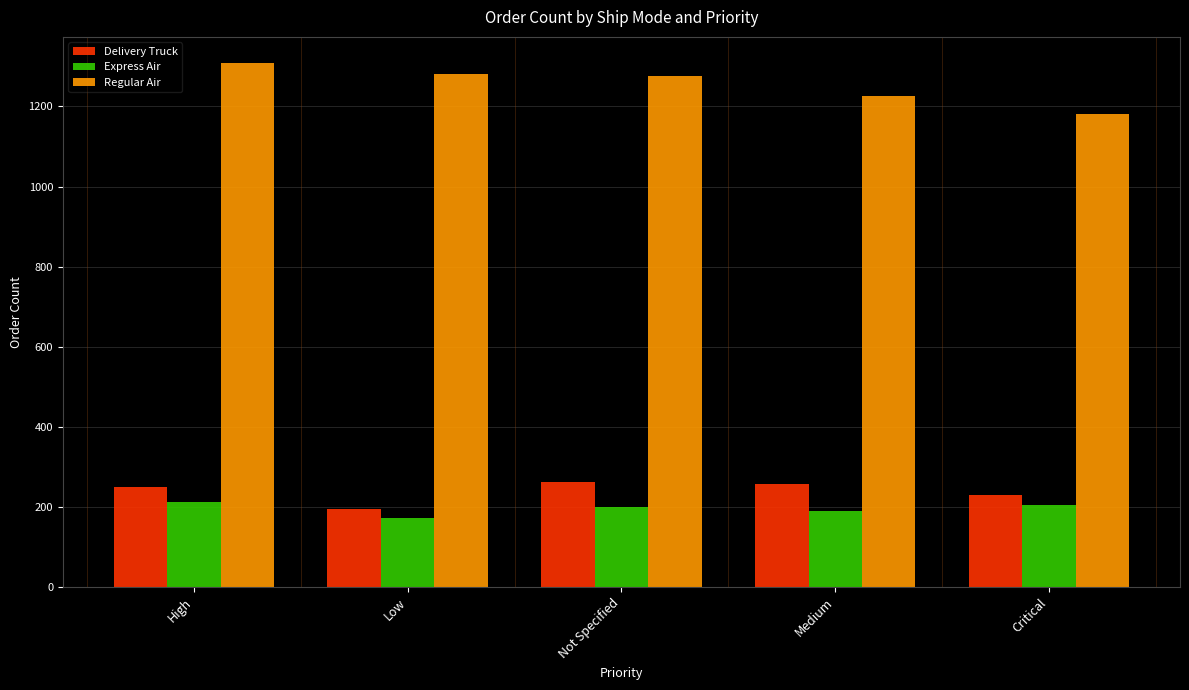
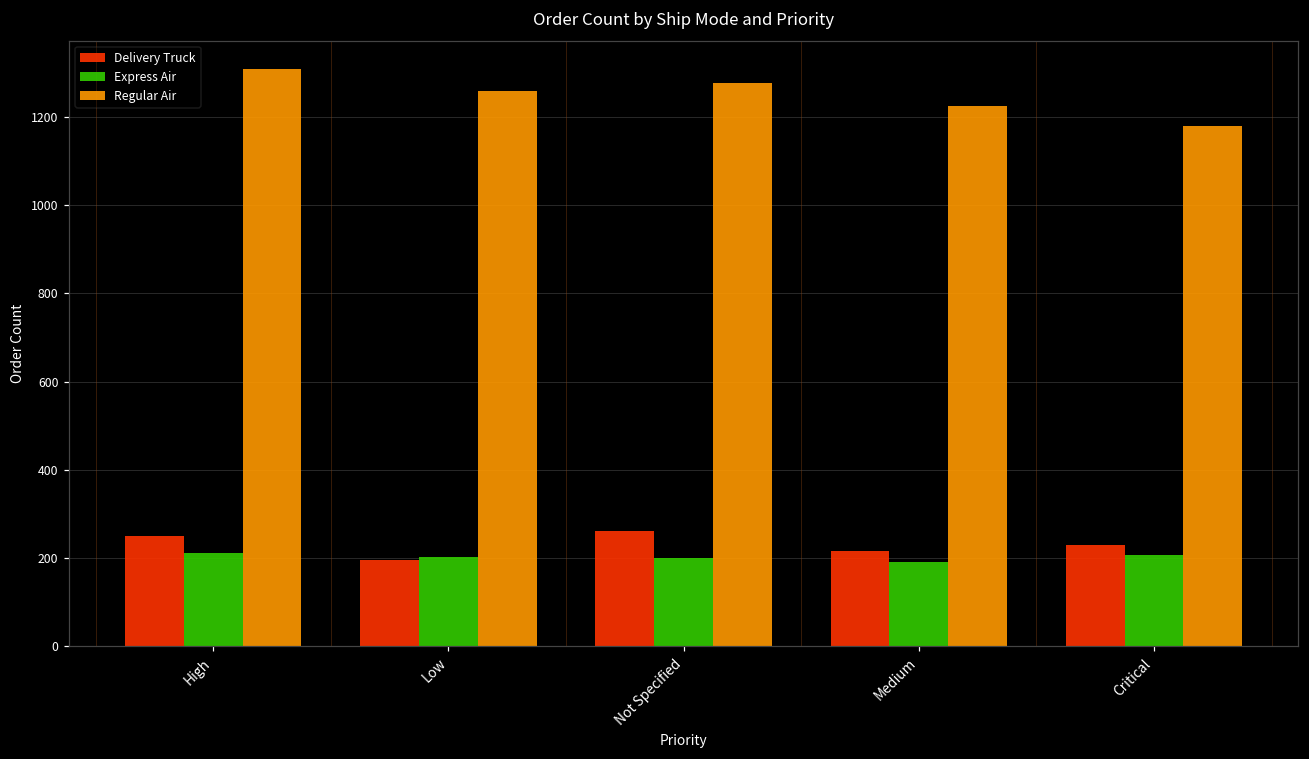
  {
    "Delivery Truck": {
      "High": 250,
      "Low": 200,
      "Not Specified": 260,
-     "Medium": 260,
+     "Medium": 220,
      "Critical": 230
    },
    "Express Air": {
      "High": 210,
-     "Low": 170,
+     "Low": 200,
      "Not Specified": 200,
      "Medium": 190,
      "Critical": 210
    },
    "Regular Air": {
      "High": 1310,
-     "Low": 1280,
+     "Low": 1260,
      "Not Specified": 1280,
      "Medium": 1230,
      "Critical": 1180
    }
  }
